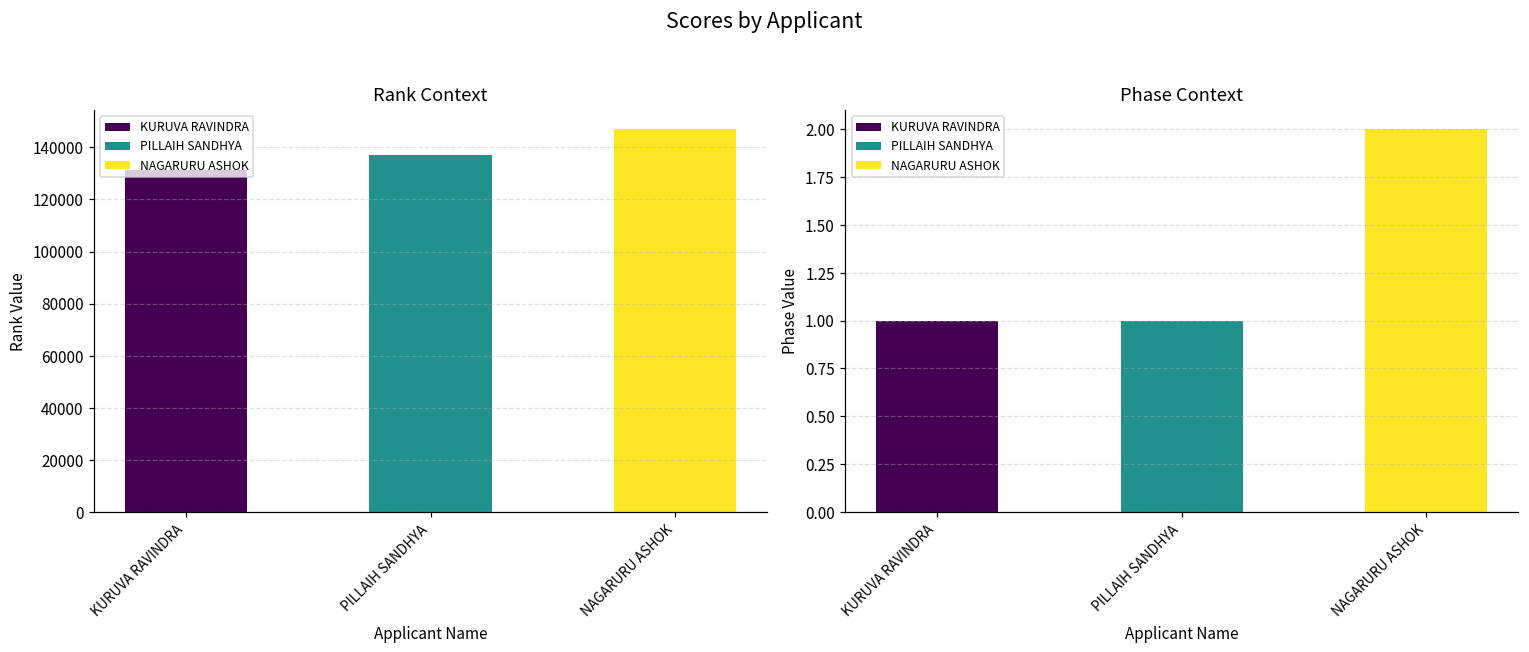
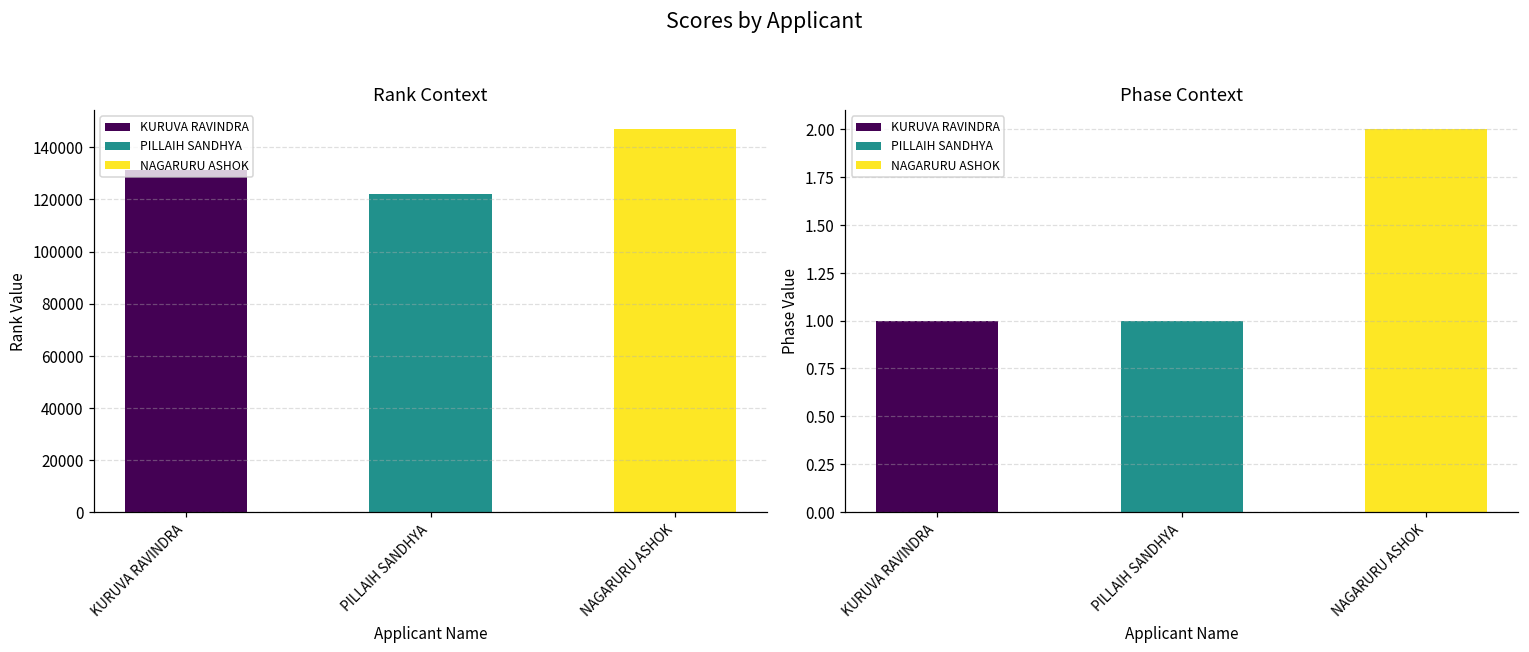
  {
    "Rank Context": {
-     "PILLAIH SANDHYA": 137000,
+     "PILLAIH SANDHYA": 122000,
      "NAGARURU ASHOK": 147000
    },
    "Phase Context": {
      "KURUVA RAVINDRA": 1.00,
      "PILLAIH SANDHYA": 1.00,
      "NAGARURU ASHOK": 2.00
    }
  }
